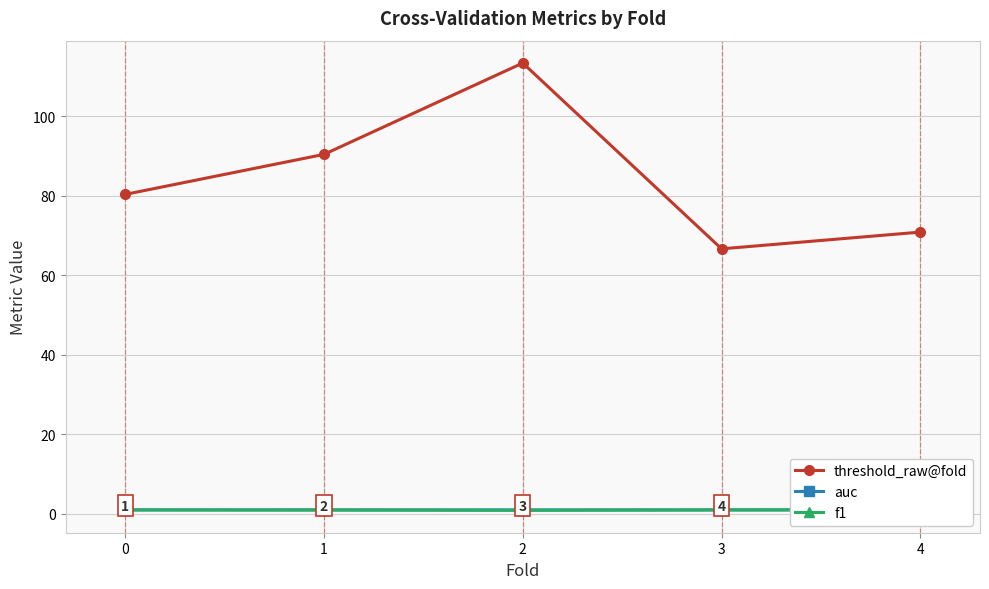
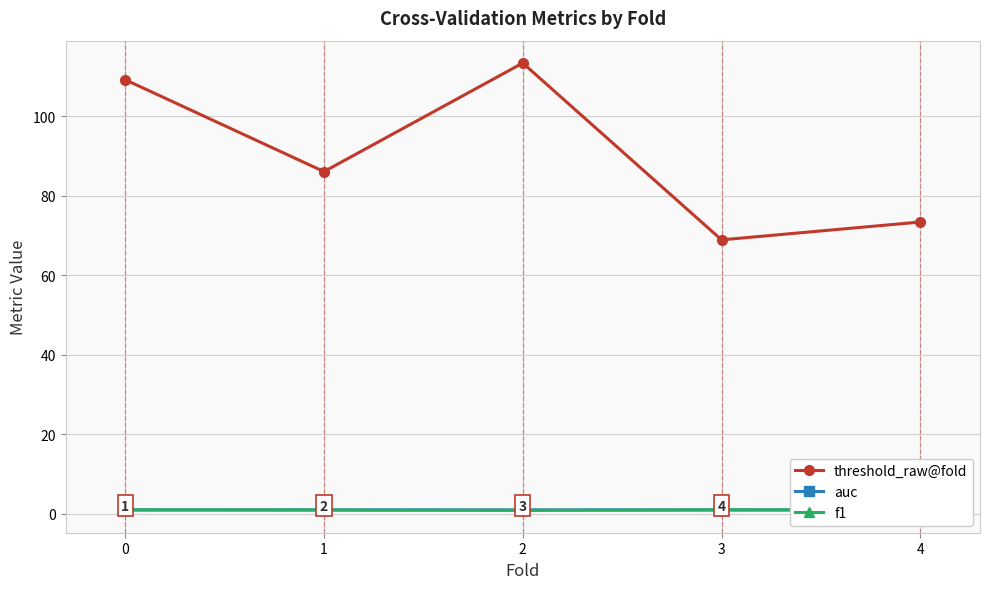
  {
    "threshold_raw@fold": {
-     "0": 80,
-     "1": 90,
+     "0": 109,
+     "1": 86,
      "2": 113,
-     "3": 67,
-     "4": 71
+     "3": 69,
+     "4": 73
    }
  }
